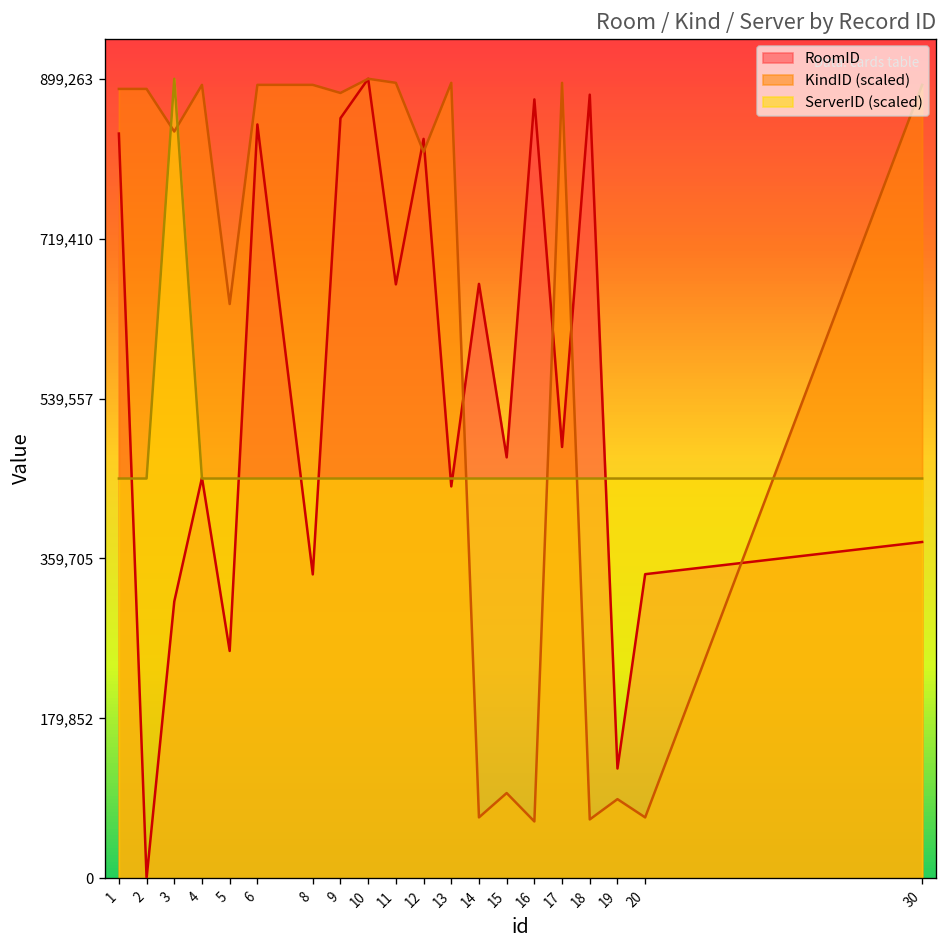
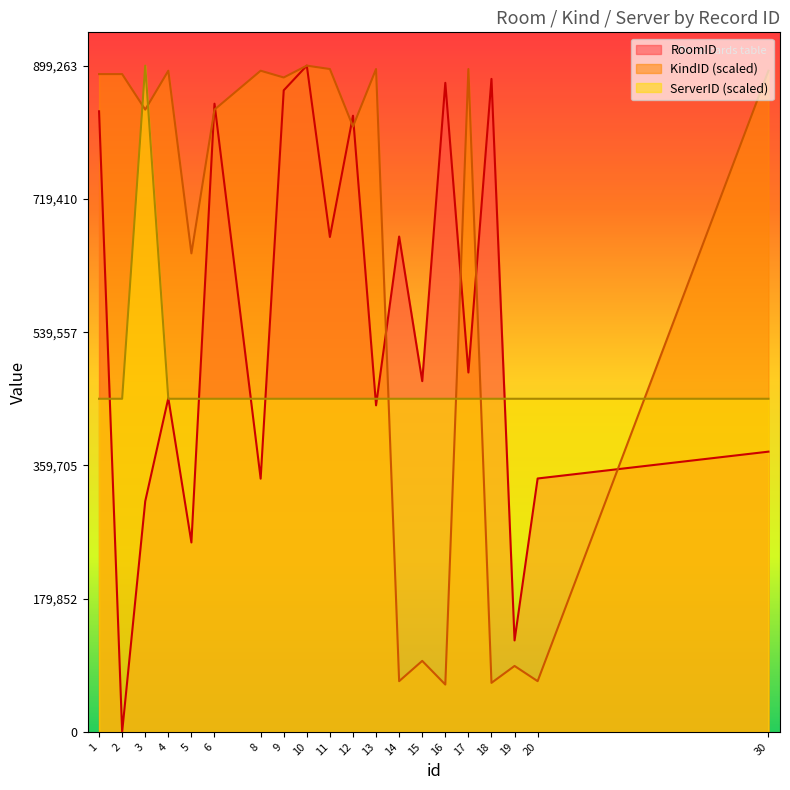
  {
    "RoomID": {
      "1": "840,000",
      "2": "0",
      "3": "310,000",
      "5": "260,000",
      "6": "850,000",
      "8": "340,000",
-     "9": "850,000",
+     "9": "870,000",
      "11": "670,000",
      "12": "830,000",
      "13": "440,000",
      "14": "670,000",
      "15": "470,000",
      "16": "880,000",
      "17": "490,000",
      "18": "880,000",
      "19": "120,000",
      "20": "340,000",
      "30": "380,000"
    },
    "KindID (scaled)": {
      "1": "890,000",
      "2": "890,000",
      "3": "840,000",
      "4": "890,000",
      "5": "650,000",
-     "6": "890,000",
+     "6": "840,000",
      "8": "890,000",
      "9": "880,000",
      "11": "890,000",
      "12": "820,000",
      "13": "890,000",
      "14": "70,000",
      "15": "100,000",
      "16": "60,000",
      "17": "890,000",
      "18": "70,000",
      "19": "90,000",
      "20": "70,000"
    },
    "ServerID (scaled)": {
      "1": "450,000",
      "2": "450,000",
      "3": "900,000",
      "5": "450,000",
      "6": "450,000",
      "8": "450,000",
      "9": "450,000",
      "10": "450,000",
      "11": "450,000",
      "12": "450,000",
      "13": "450,000",
      "14": "450,000",
      "15": "450,000",
      "16": "450,000",
      "17": "450,000",
      "18": "450,000",
      "19": "450,000",
      "20": "450,000",
      "30": "450,000"
    }
  }
